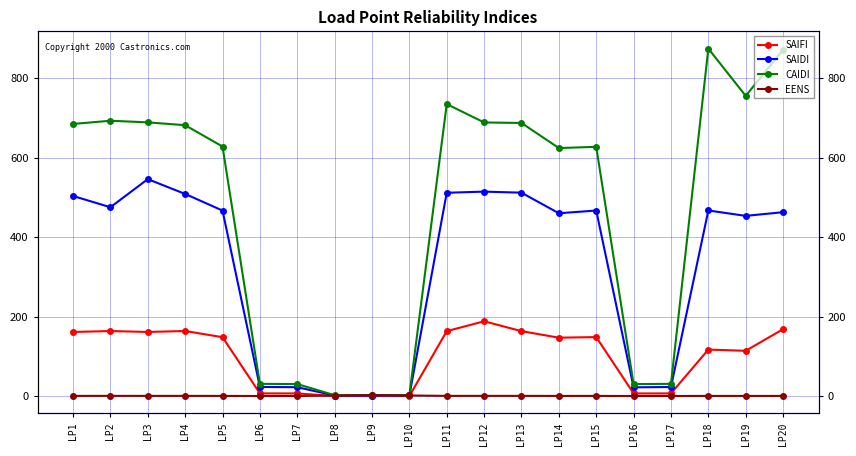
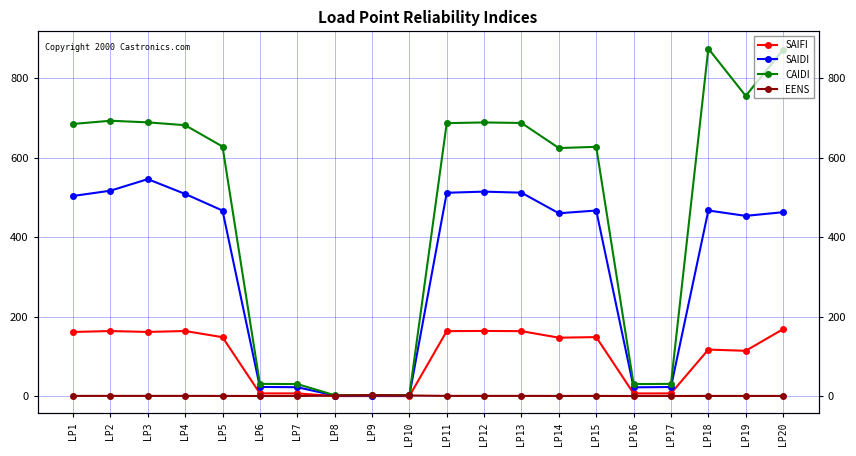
  {
    "SAIFI": {
      "LP1": 160,
      "LP2": 160,
      "LP3": 160,
      "LP4": 160,
      "LP5": 150,
      "LP6": 10,
      "LP7": 10,
      "LP11": 160,
-     "LP12": 190,
+     "LP12": 160,
      "LP13": 160,
      "LP14": 150,
      "LP15": 150,
      "LP17": 10,
      "LP18": 120,
      "LP19": 110,
      "LP20": 170
    },
    "SAIDI": {
      "LP1": 500,
-     "LP2": 480,
+     "LP2": 520,
      "LP3": 550,
      "LP4": 510,
      "LP5": 470,
      "LP6": 20,
      "LP7": 20,
      "LP11": 510,
      "LP12": 510,
      "LP13": 510,
      "LP14": 460,
      "LP15": 470,
      "LP16": 20,
      "LP17": 20,
      "LP18": 470,
      "LP19": 450,
      "LP20": 460
    },
    "CAIDI": {
      "LP1": 680,
      "LP2": 690,
      "LP3": 690,
      "LP4": 680,
      "LP5": 630,
      "LP6": 30,
      "LP7": 30,
-     "LP11": 730,
+     "LP11": 690,
      "LP12": 690,
      "LP13": 690,
      "LP14": 620,
      "LP15": 630,
      "LP16": 30,
      "LP17": 30,
      "LP18": 870,
      "LP19": 760
    },
    "EENS": {
      "LP1": 0,
      "LP2": 0,
      "LP3": 0,
      "LP4": 0,
      "LP5": 0,
      "LP6": 0,
      "LP7": 0,
      "LP11": 0,
      "LP12": 0,
      "LP13": 0,
      "LP14": 0,
      "LP15": 0,
      "LP17": 0,
      "LP18": 0,
      "LP19": 0,
      "LP20": 0
    }
  }
